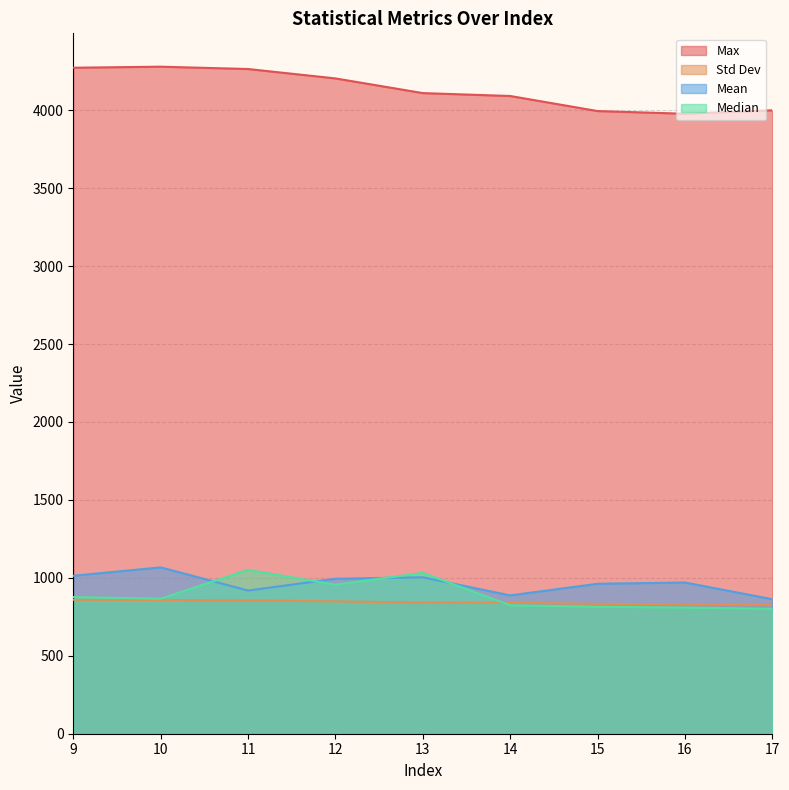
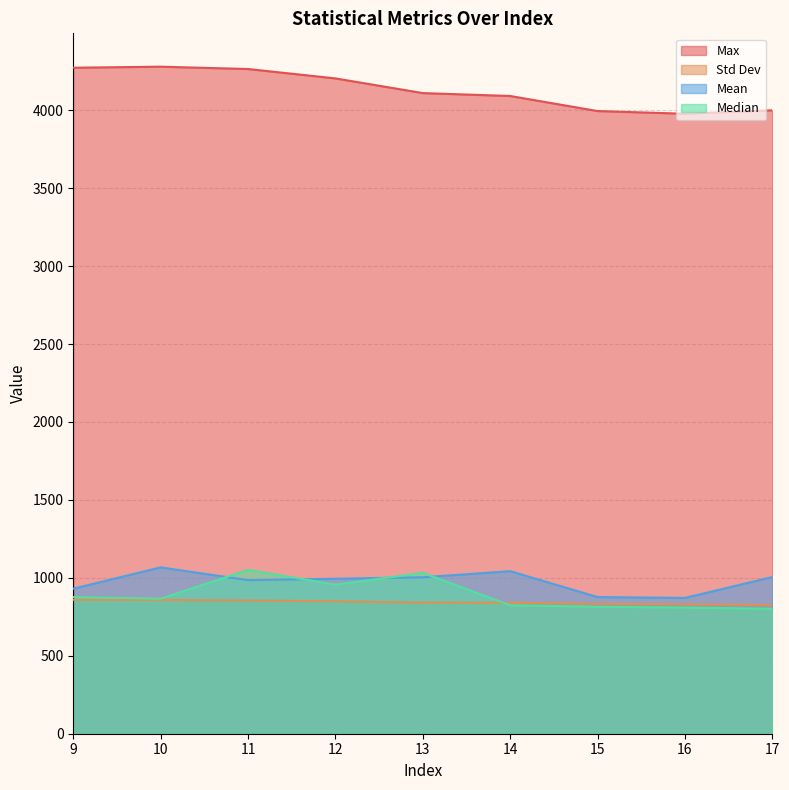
  {
    "Mean": {
-     "9": 1010,
+     "9": 930,
      "10": 1070,
-     "11": 920,
+     "11": 990,
      "12": 990,
      "13": 1000,
-     "14": 890,
-     "15": 960,
-     "16": 970,
-     "17": 860
+     "14": 1040,
+     "15": 880,
+     "16": 870,
+     "17": 1010
    },
    "Median": {
      "9": 880,
      "11": 1050,
      "12": 960,
      "13": 1030,
      "15": 810,
      "16": 810,
      "17": 800
    }
  }
